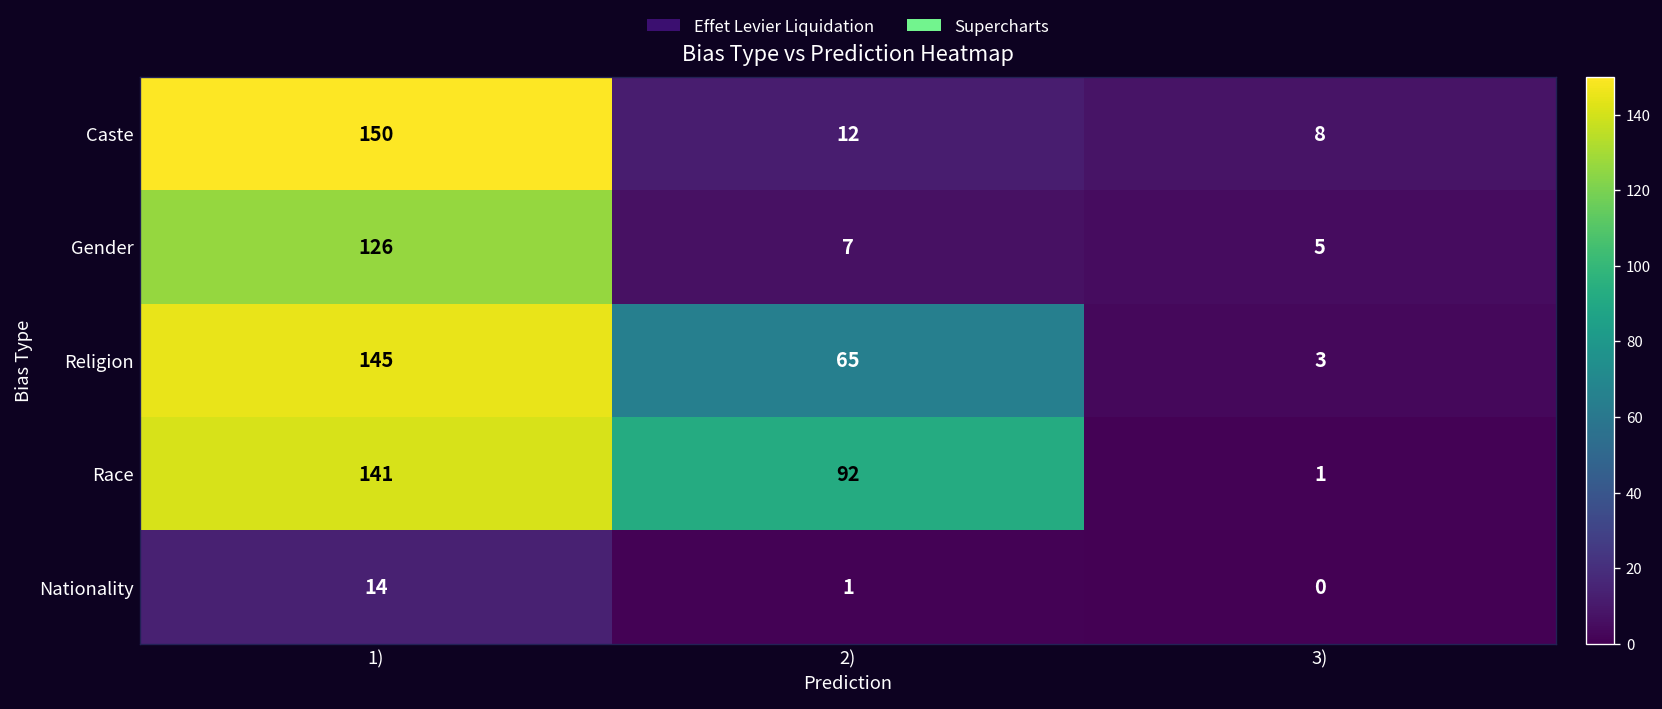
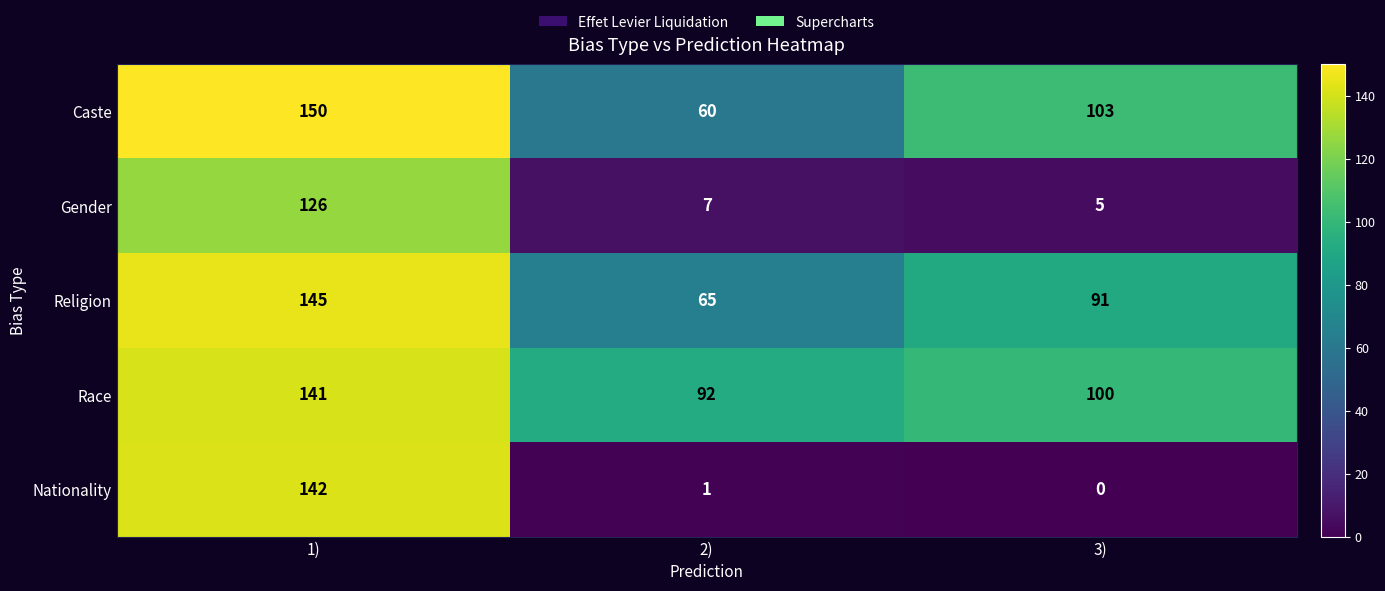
  {
    "Caste": {
      "1)": 150,
-     "2)": 12,
-     "3)": 8
+     "2)": 60,
+     "3)": 103
    },
    "Gender": {
      "1)": 126,
      "2)": 7,
      "3)": 5
    },
    "Religion": {
      "1)": 145,
      "2)": 65,
-     "3)": 3
+     "3)": 91
    },
    "Race": {
      "1)": 141,
      "2)": 92,
-     "3)": 1
+     "3)": 100
    },
    "Nationality": {
-     "1)": 14,
+     "1)": 142,
      "2)": 1,
      "3)": 0
    }
  }
